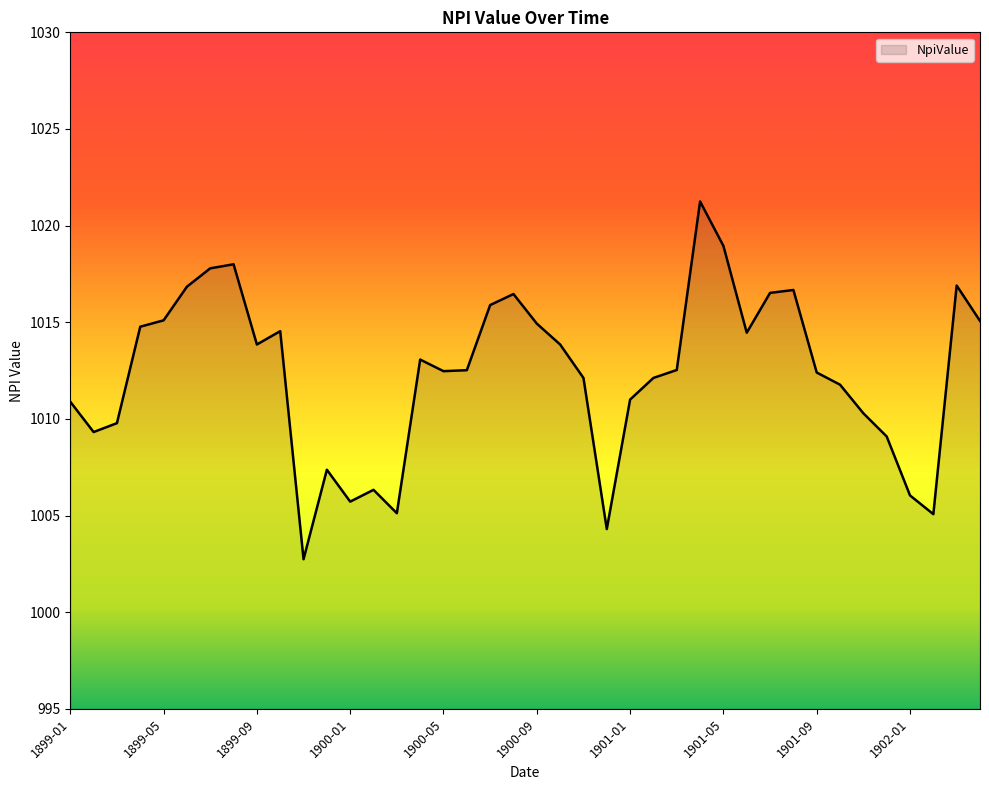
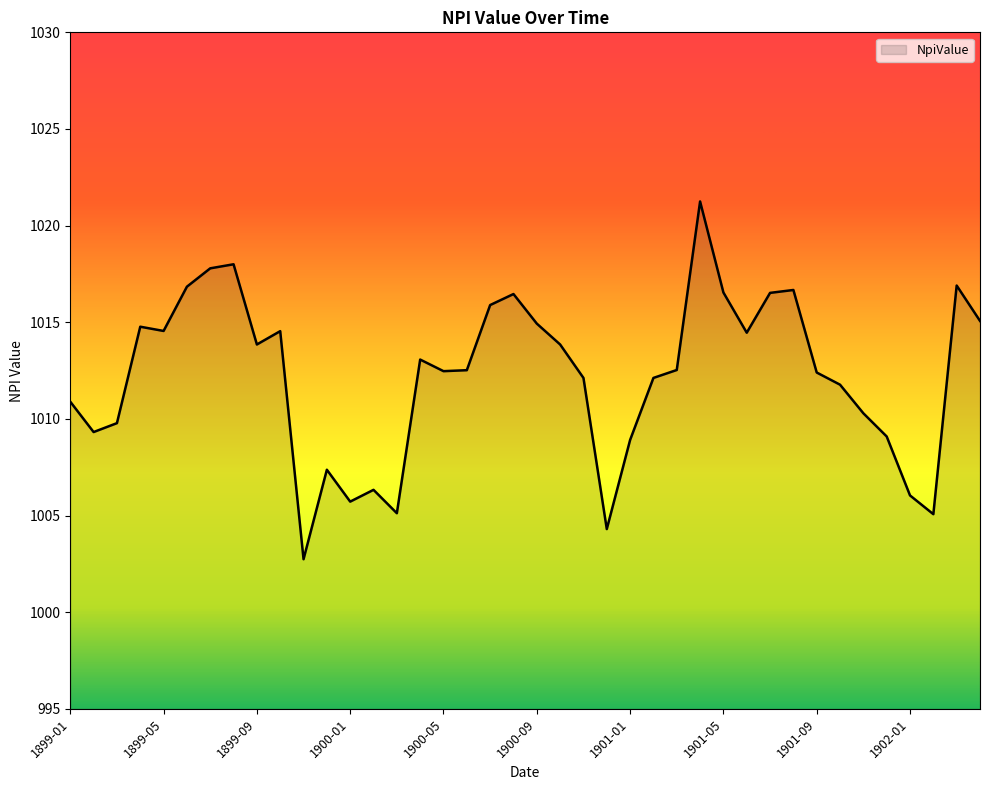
  {
    "1899-01": 1010.9,
-   "1899-05": 1015.1,
+   "1899-05": 1014.6,
    "1899-09": 1013.9,
    "1900-01": 1005.7,
    "1900-05": 1012.5,
    "1900-09": 1014.9,
-   "1901-01": 1011.0,
-   "1901-05": 1019.0,
+   "1901-01": 1008.9,
+   "1901-05": 1016.5,
    "1901-09": 1012.4,
    "1902-01": 1006.0
  }
